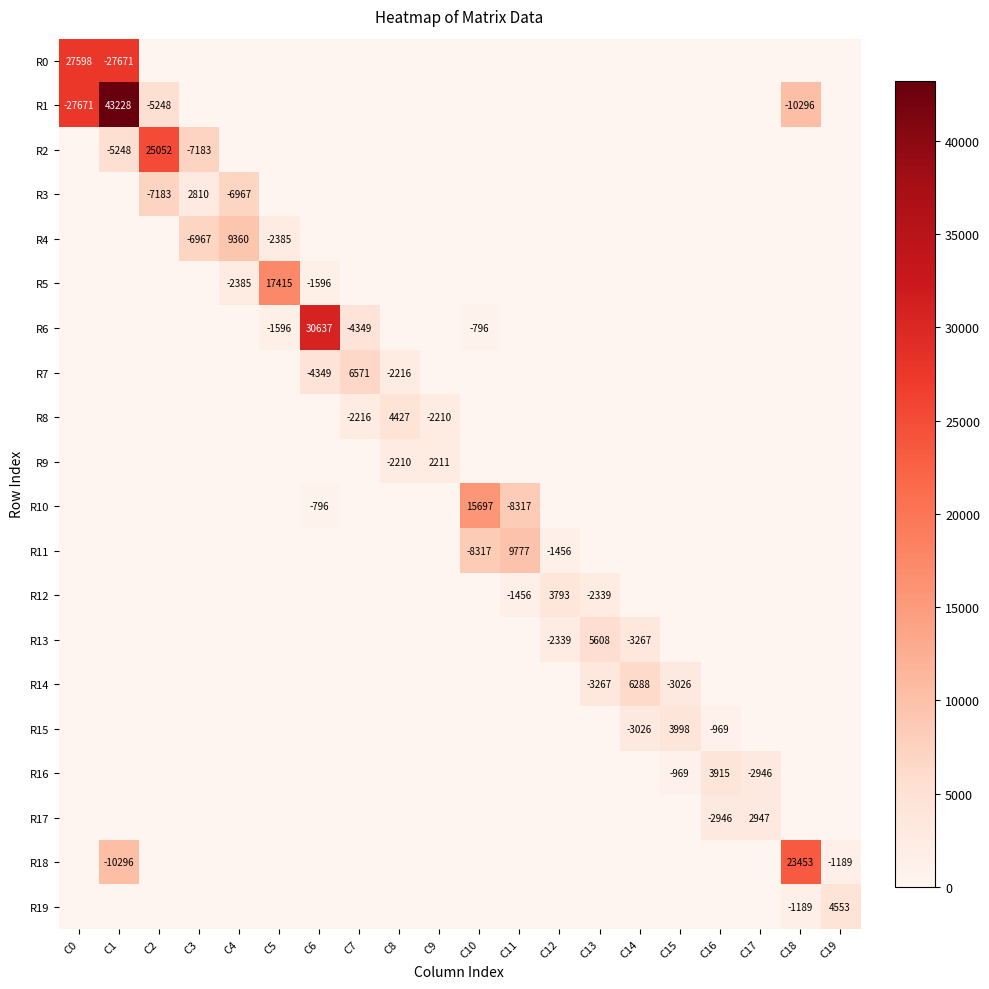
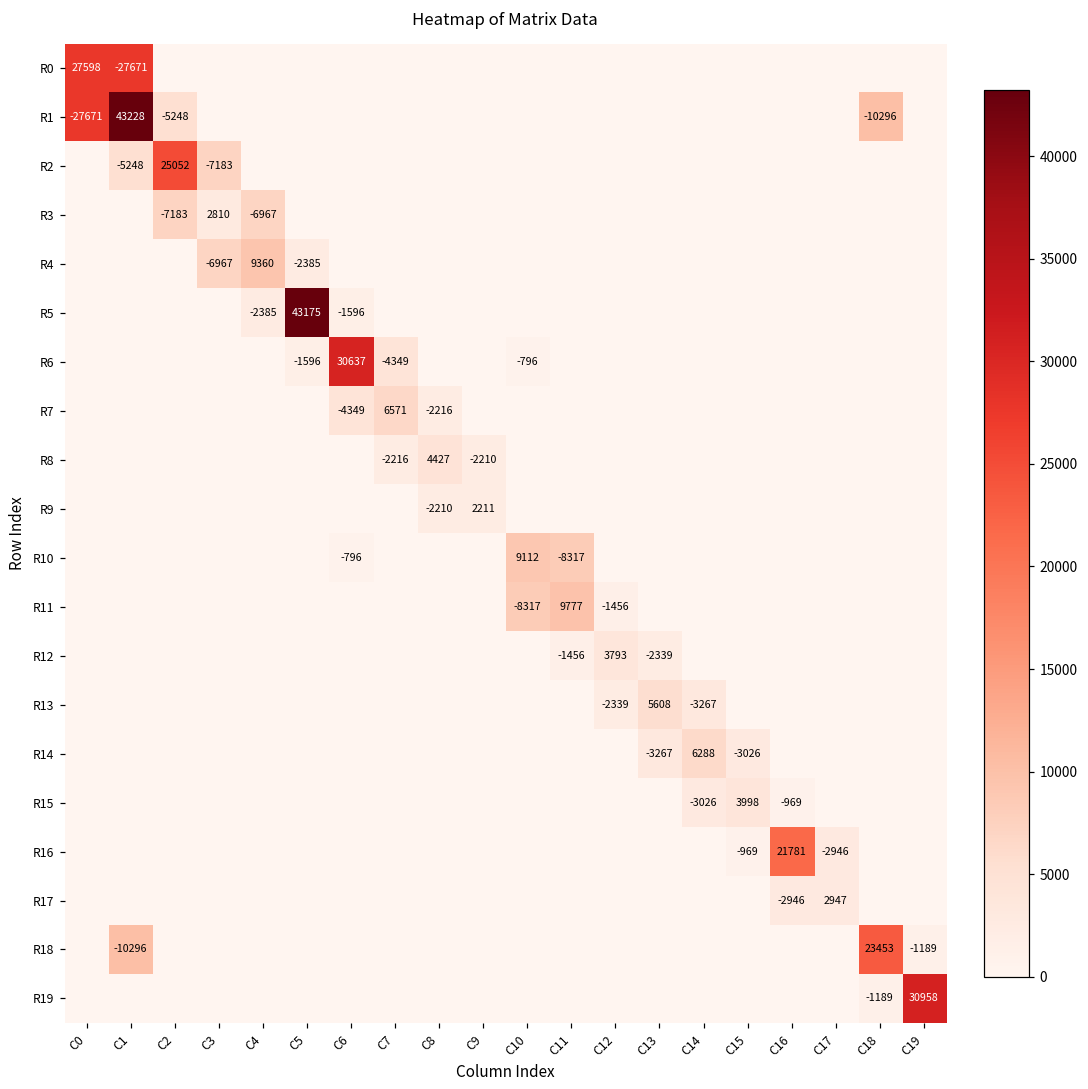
  {
    "R0": {
      "C0": 27598,
      "C1": -27671
    },
    "R1": {
      "C0": -27671,
      "C1": 43228,
      "C2": -5248,
      "C18": -10296
    },
    "R2": {
      "C1": -5248,
      "C2": 25052,
      "C3": -7183
    },
    "R3": {
      "C2": -7183,
      "C3": 2810,
      "C4": -6967
    },
    "R4": {
      "C3": -6967,
      "C4": 9360,
      "C5": -2385
    },
    "R5": {
      "C4": -2385,
-     "C5": 17415,
+     "C5": 43175,
      "C6": -1596
    },
    "R6": {
      "C5": -1596,
      "C6": 30637,
      "C7": -4349,
      "C10": -796
    },
    "R7": {
      "C6": -4349,
      "C7": 6571,
      "C8": -2216
    },
    "R8": {
      "C7": -2216,
      "C8": 4427,
      "C9": -2210
    },
    "R9": {
      "C8": -2210,
      "C9": 2211
    },
    "R10": {
      "C6": -796,
-     "C10": 15697,
+     "C10": 9112,
      "C11": -8317
    },
    "R11": {
      "C10": -8317,
      "C11": 9777,
      "C12": -1456
    },
    "R12": {
      "C11": -1456,
      "C12": 3793,
      "C13": -2339
    },
    "R13": {
      "C12": -2339,
      "C13": 5608,
      "C14": -3267
    },
    "R14": {
      "C13": -3267,
      "C14": 6288,
      "C15": -3026
    },
    "R15": {
      "C14": -3026,
      "C15": 3998,
      "C16": -969
    },
    "R16": {
      "C15": -969,
-     "C16": 3915,
+     "C16": 21781,
      "C17": -2946
    },
    "R17": {
      "C16": -2946,
      "C17": 2947
    },
    "R18": {
      "C1": -10296,
      "C18": 23453,
      "C19": -1189
    },
    "R19": {
      "C18": -1189,
-     "C19": 4553
+     "C19": 30958
    }
  }
